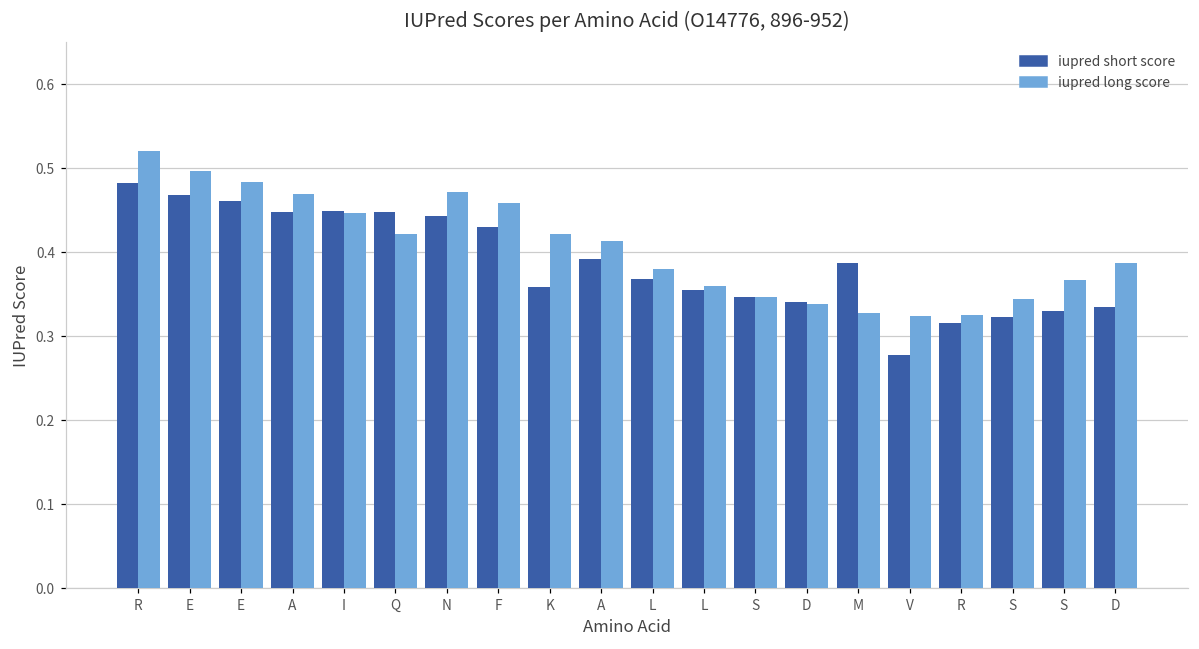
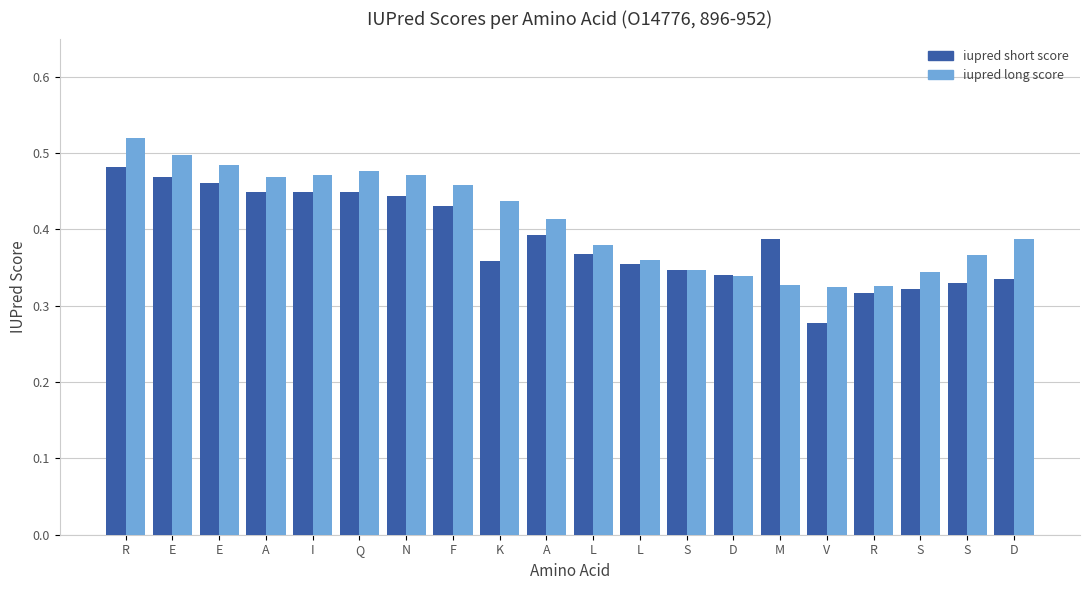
  {
    "iupred short score": {
      "I": 0.45,
      "Q": 0.45,
      "N": 0.44,
      "F": 0.43,
      "K": 0.36,
      "M": 0.39,
      "V": 0.28
    },
    "iupred long score": {
-     "I": 0.45,
-     "Q": 0.42,
+     "I": 0.47,
+     "Q": 0.48,
      "N": 0.47,
      "F": 0.46,
-     "K": 0.42,
+     "K": 0.44,
      "M": 0.33,
      "V": 0.32
    }
  }
